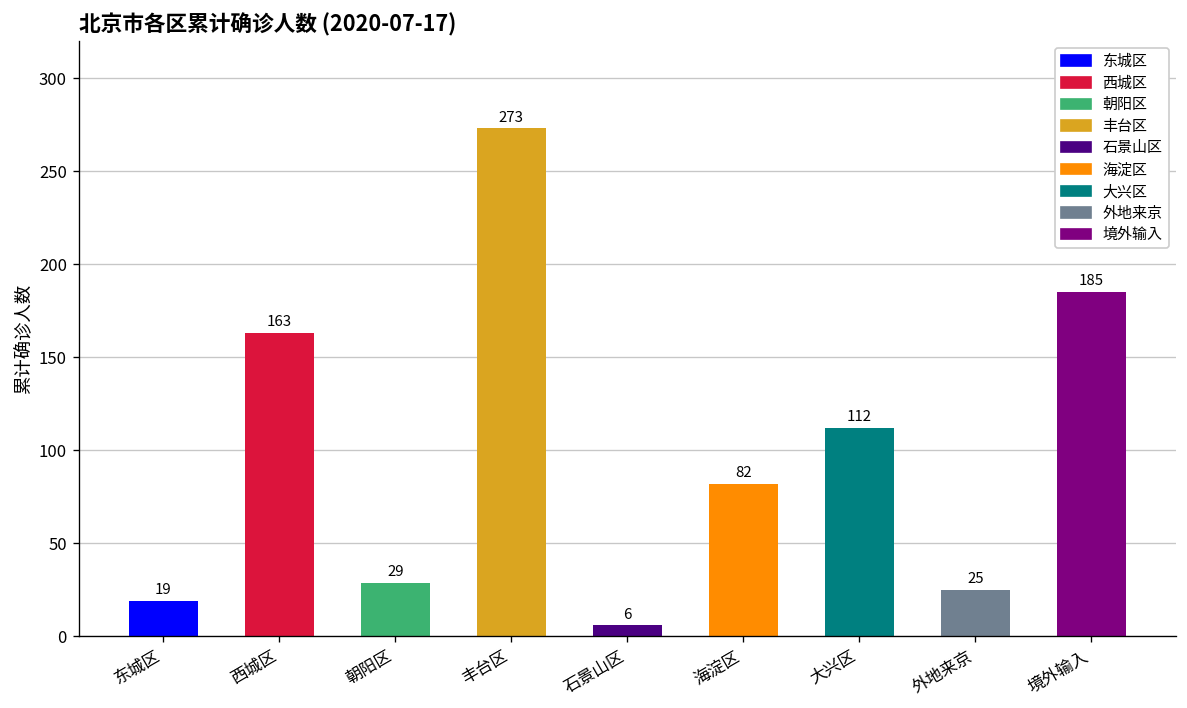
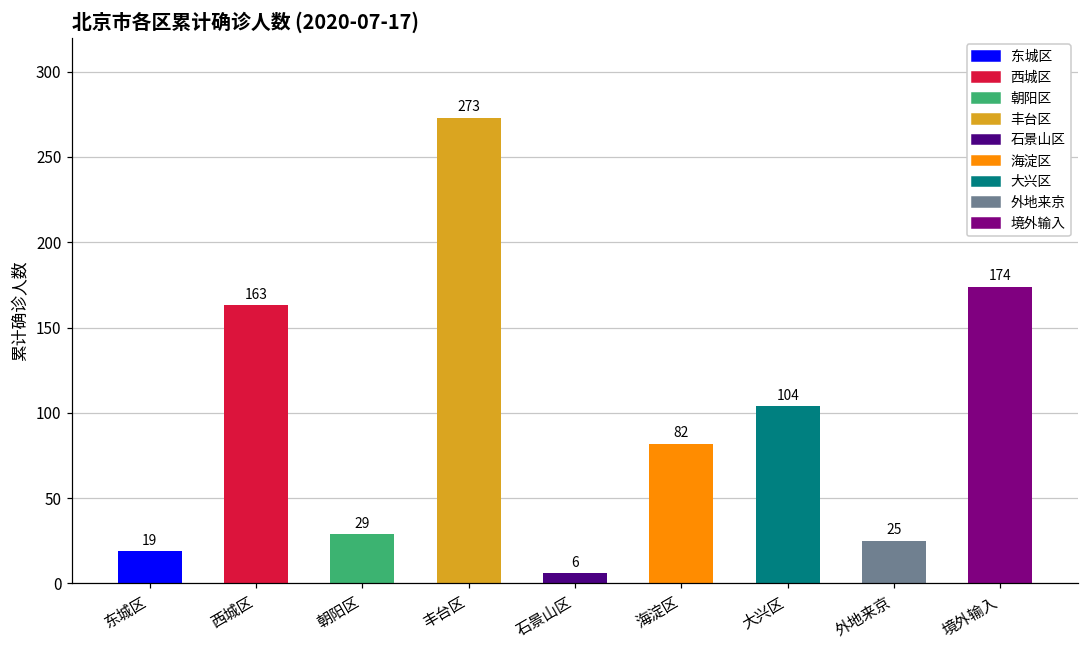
  {
    "东城区": 19,
    "西城区": 163,
    "朝阳区": 29,
    "丰台区": 273,
    "石景山区": 6,
    "海淀区": 82,
-   "大兴区": 112,
+   "大兴区": 104,
    "外地来京": 25,
-   "境外输入": 185
+   "境外输入": 174
  }
